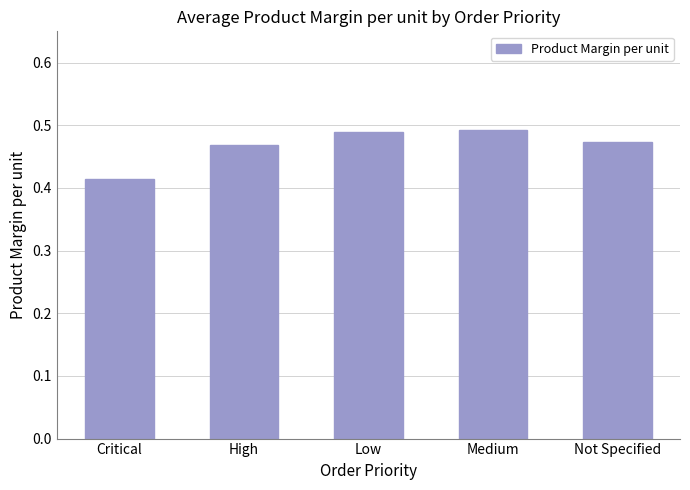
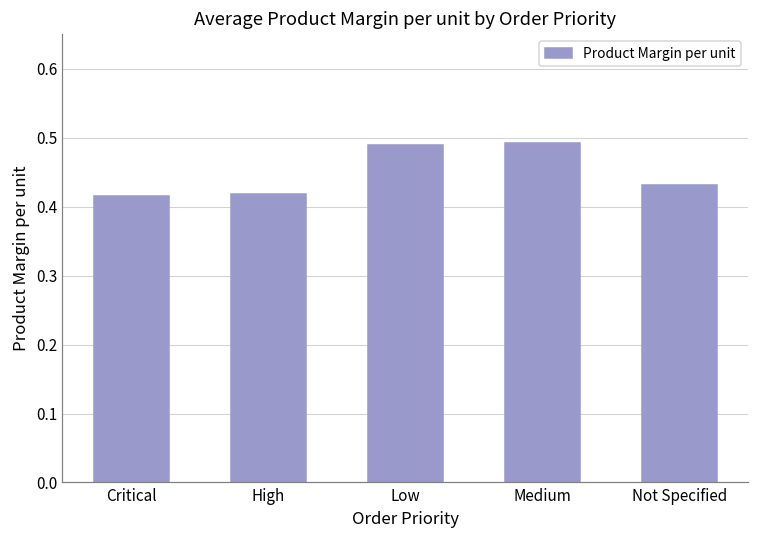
  {
    "Critical": 0.42,
-   "High": 0.47,
+   "High": 0.42,
    "Low": 0.49,
    "Medium": 0.49,
-   "Not Specified": 0.47
+   "Not Specified": 0.43
  }
